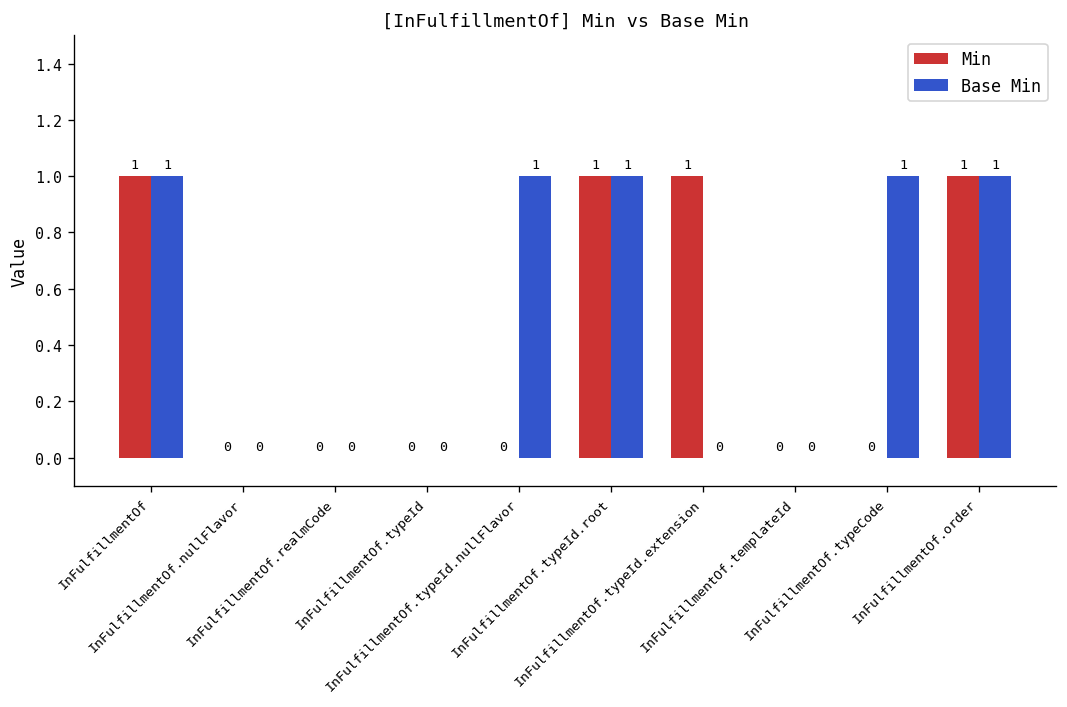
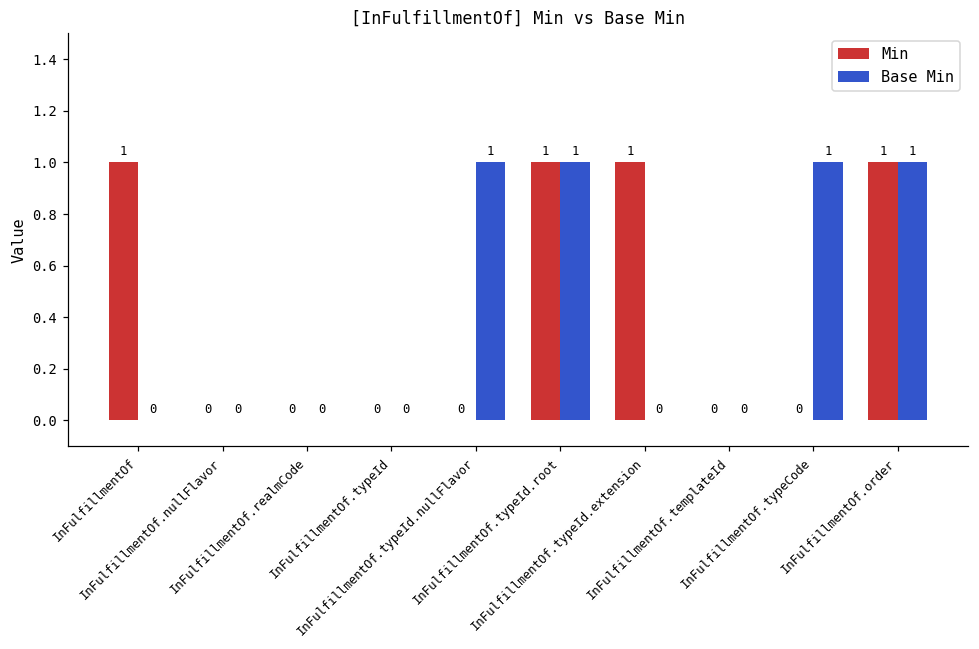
  {
    "Min": {
      "InFulfillmentOf": 1,
      "InFulfillmentOf.nullFlavor": 0,
      "InFulfillmentOf.realmCode": 0,
      "InFulfillmentOf.typeId": 0,
      "InFulfillmentOf.typeId.nullFlavor": 0,
      "InFulfillmentOf.typeId.root": 1,
      "InFulfillmentOf.typeId.extension": 1,
      "InFulfillmentOf.templateId": 0,
      "InFulfillmentOf.typeCode": 0,
      "InFulfillmentOf.order": 1
    },
    "Base Min": {
-     "InFulfillmentOf": 1,
+     "InFulfillmentOf": 0,
      "InFulfillmentOf.nullFlavor": 0,
      "InFulfillmentOf.realmCode": 0,
      "InFulfillmentOf.typeId": 0,
      "InFulfillmentOf.typeId.nullFlavor": 1,
      "InFulfillmentOf.typeId.root": 1,
      "InFulfillmentOf.typeId.extension": 0,
      "InFulfillmentOf.templateId": 0,
      "InFulfillmentOf.typeCode": 1,
      "InFulfillmentOf.order": 1
    }
  }
